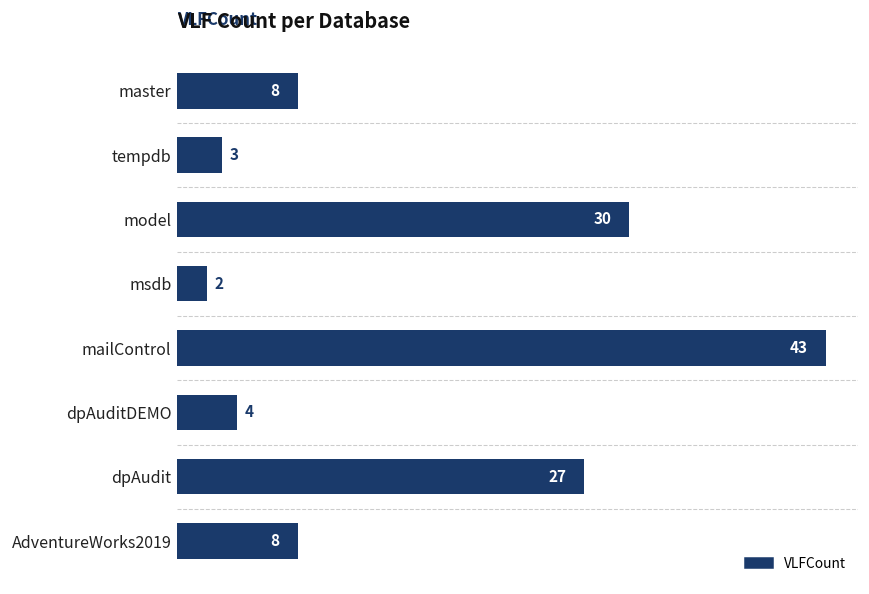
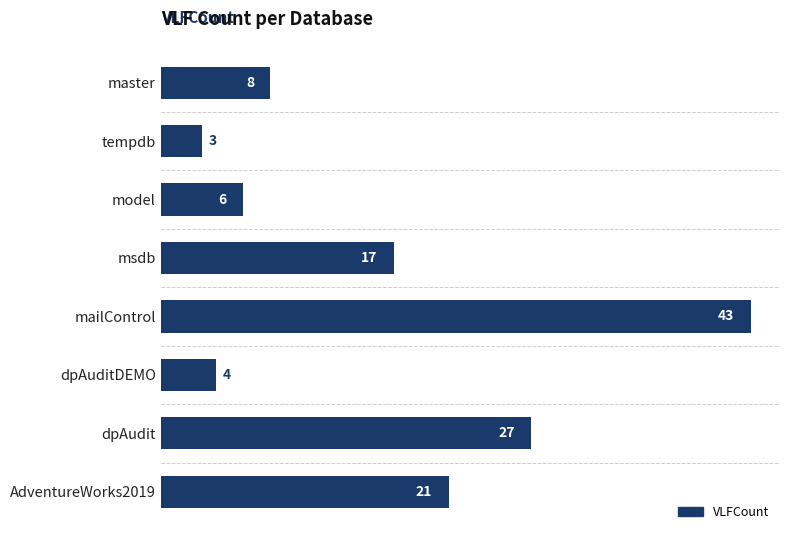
  {
    "master": 8,
    "tempdb": 3,
-   "model": 30,
-   "msdb": 2,
+   "model": 6,
+   "msdb": 17,
    "mailControl": 43,
    "dpAuditDEMO": 4,
    "dpAudit": 27,
-   "AdventureWorks2019": 8
+   "AdventureWorks2019": 21
  }
